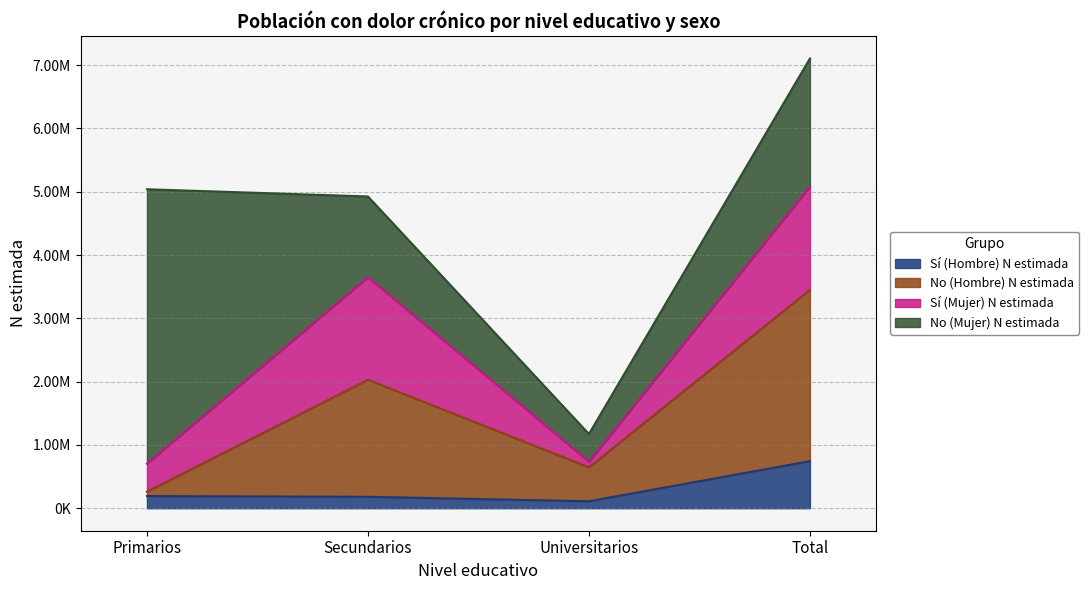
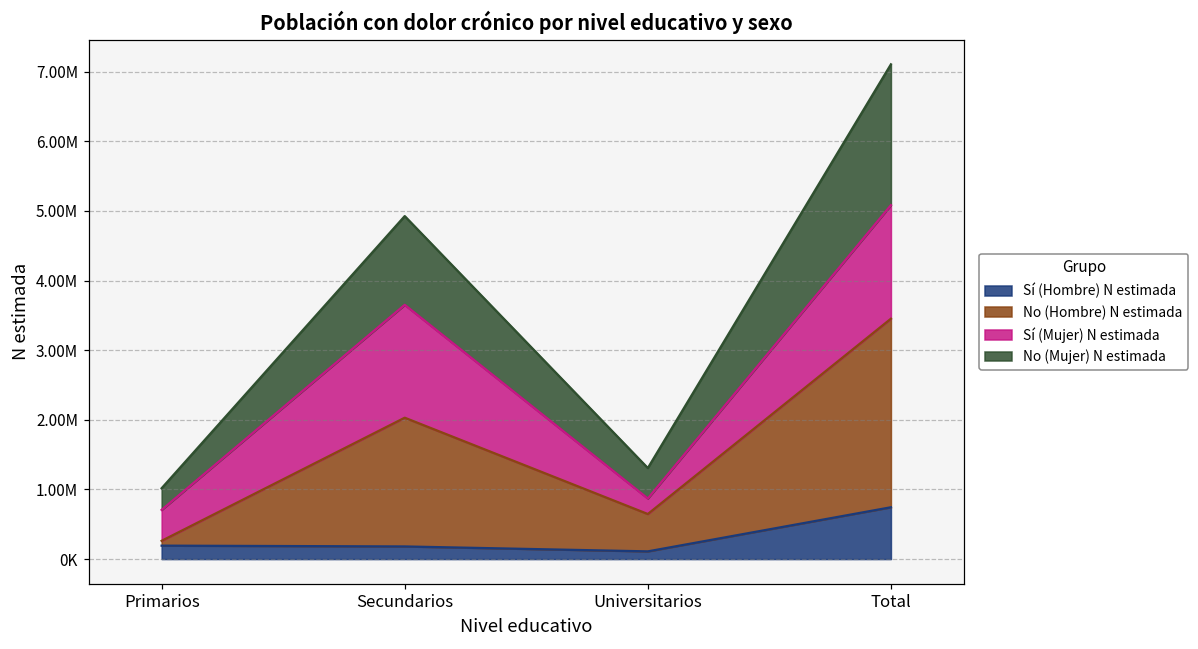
  {
    "Sí (Hombre) N estimada": {
      "Primarios": 200000,
      "Secundarios": 200000,
      "Universitarios": 100000,
      "Total": 700000
    },
    "No (Hombre) N estimada": {
      "Primarios": 100000,
      "Secundarios": 1800000,
      "Universitarios": 500000,
      "Total": 2700000
    },
    "Sí (Mujer) N estimada": {
      "Primarios": 400000,
      "Secundarios": 1600000,
-     "Universitarios": 100000,
+     "Universitarios": 200000,
      "Total": 1600000
    },
    "No (Mujer) N estimada": {
-     "Primarios": 4300000,
+     "Primarios": 300000,
      "Secundarios": 1300000,
      "Universitarios": 400000,
      "Total": 2000000
    }
  }
